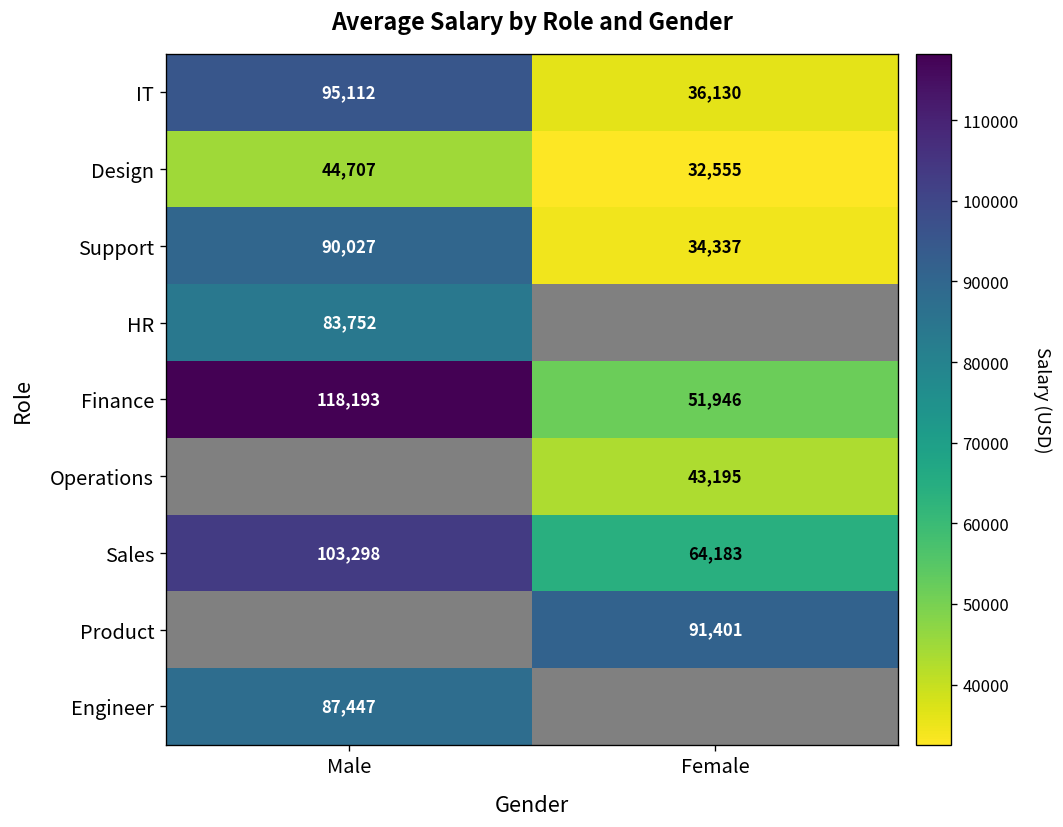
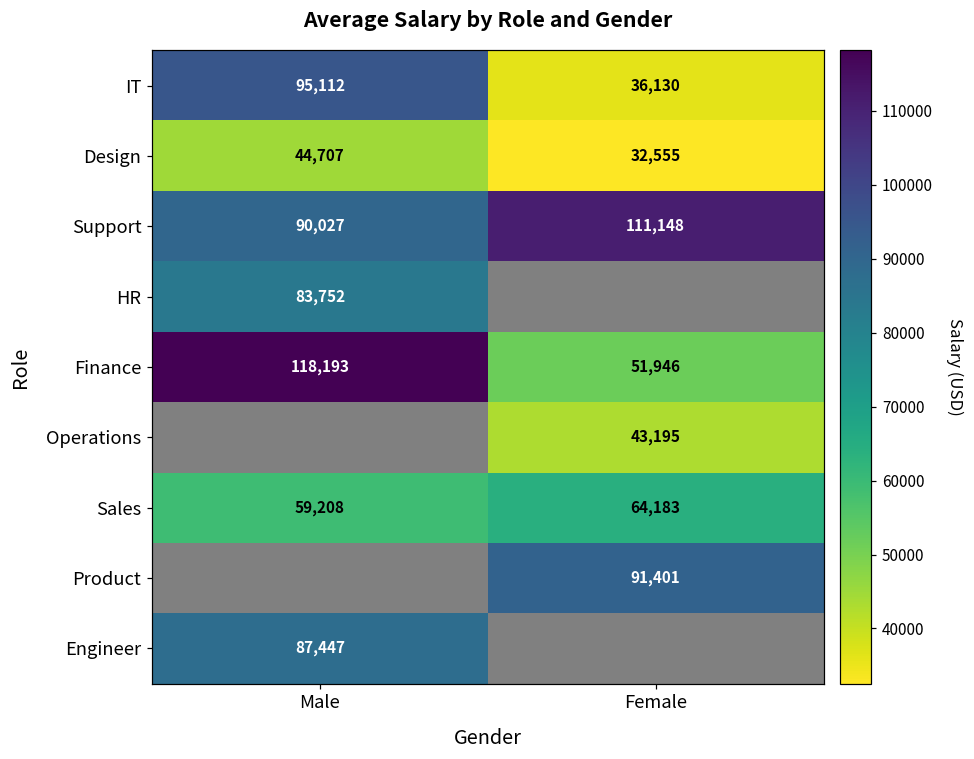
  {
    "IT": {
      "Male": "95,112",
      "Female": "36,130"
    },
    "Design": {
      "Male": "44,707",
      "Female": "32,555"
    },
    "Support": {
      "Male": "90,027",
-     "Female": "34,337"
+     "Female": "111,148"
    },
    "HR": {
      "Male": "83,752"
    },
    "Finance": {
      "Male": "118,193",
      "Female": "51,946"
    },
    "Operations": {
      "Female": "43,195"
    },
    "Sales": {
-     "Male": "103,298",
+     "Male": "59,208",
      "Female": "64,183"
    },
    "Product": {
      "Female": "91,401"
    },
    "Engineer": {
      "Male": "87,447"
    }
  }
